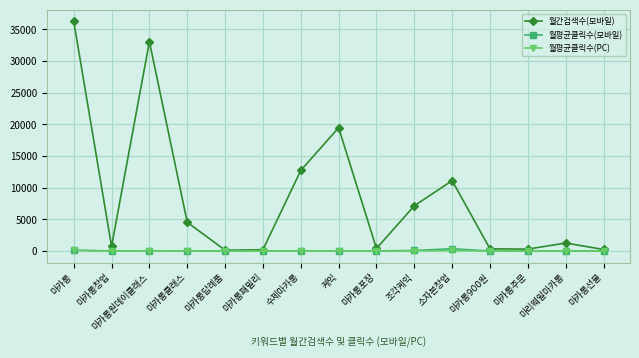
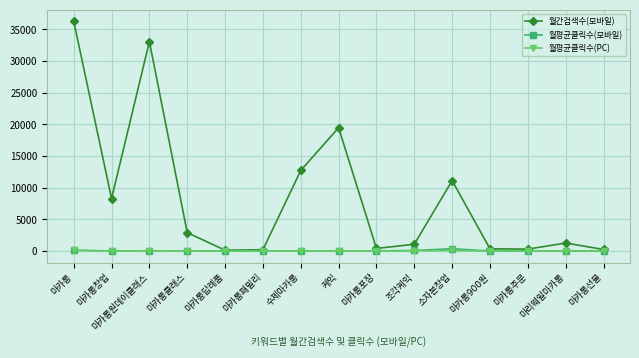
  {
    "월간검색수(모바일)": {
      "마카롱": 36000,
-     "마카롱창업": 1000,
+     "마카롱창업": 8000,
      "마카롱원데이클래스": 33000,
-     "마카롱클래스": 5000,
+     "마카롱클래스": 3000,
      "수제마카롱": 13000,
      "케익": 19000,
-     "조각케익": 7000,
+     "조각케익": 1000,
      "소자본창업": 11000,
      "마리웨일마카롱": 1000
    }
  }
